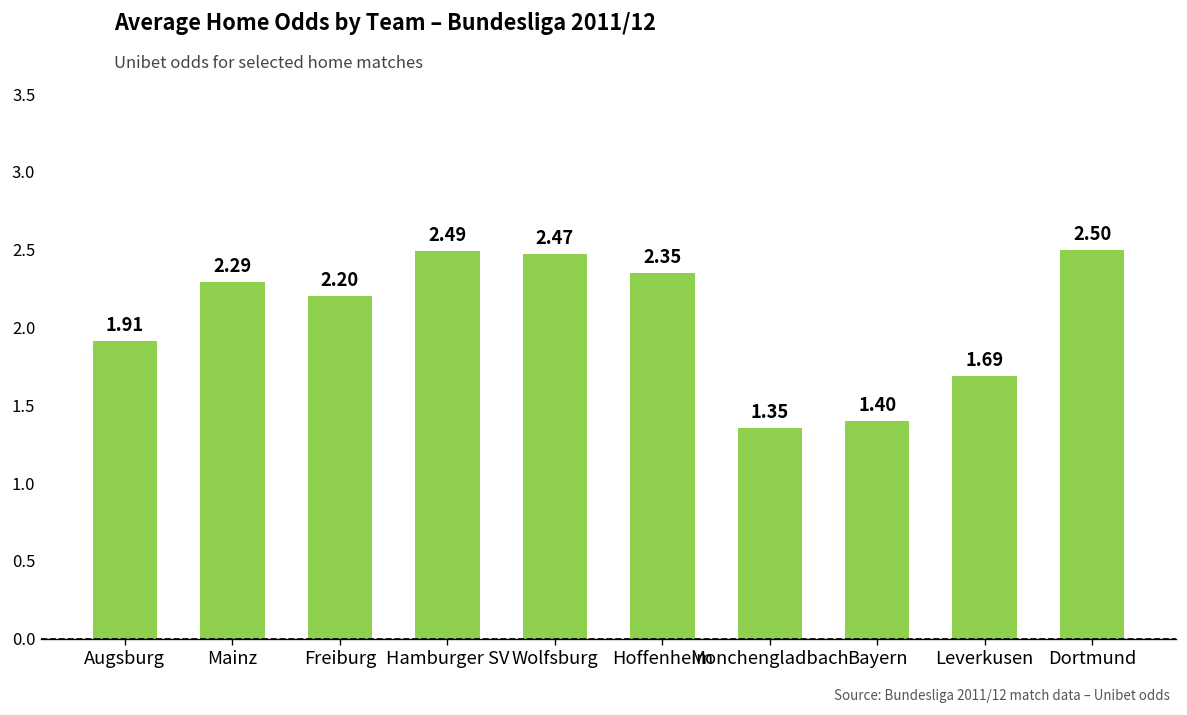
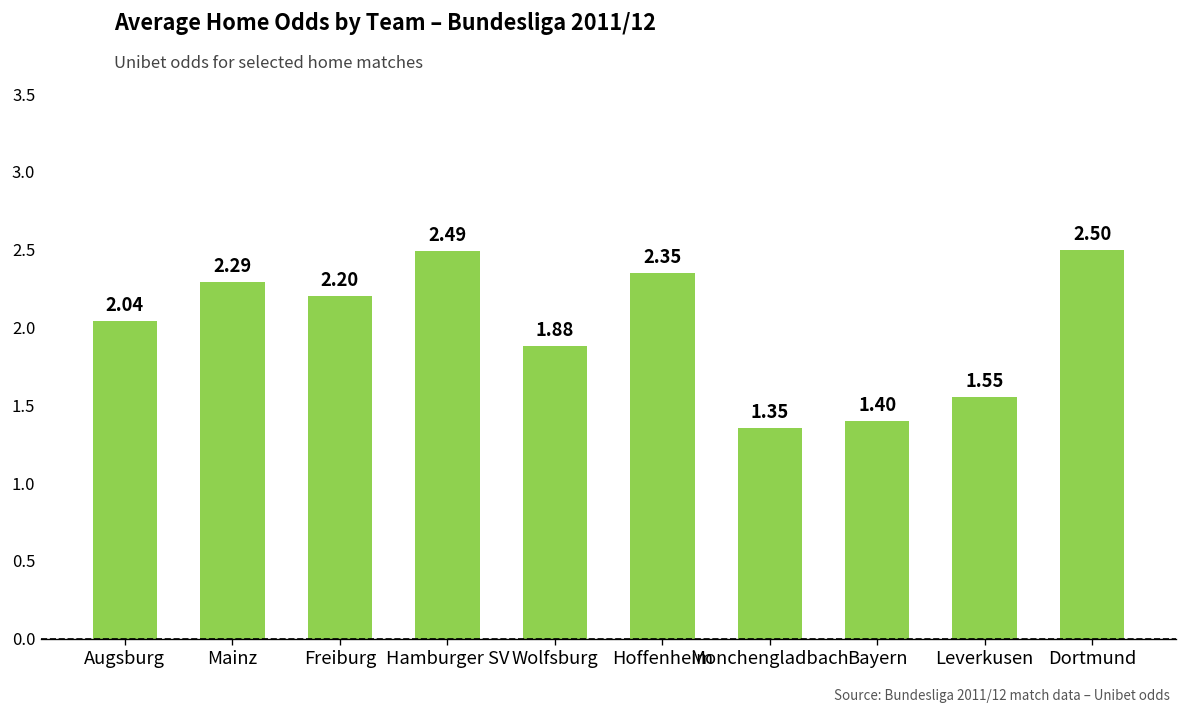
  {
-   "Augsburg": 1.91,
+   "Augsburg": 2.04,
    "Mainz": 2.29,
    "Freiburg": 2.20,
    "Hamburger SV": 2.49,
-   "Wolfsburg": 2.47,
+   "Wolfsburg": 1.88,
    "Monchengladbach": 1.35,
    "Bayern": 1.40,
-   "Leverkusen": 1.69,
+   "Leverkusen": 1.55,
    "Dortmund": 2.50
  }
